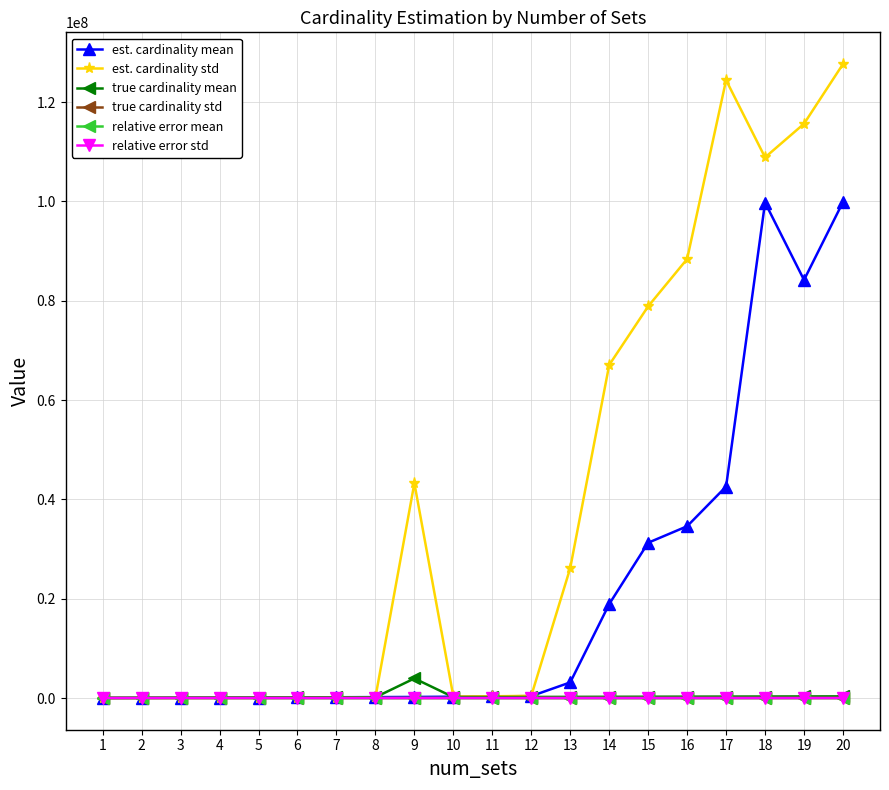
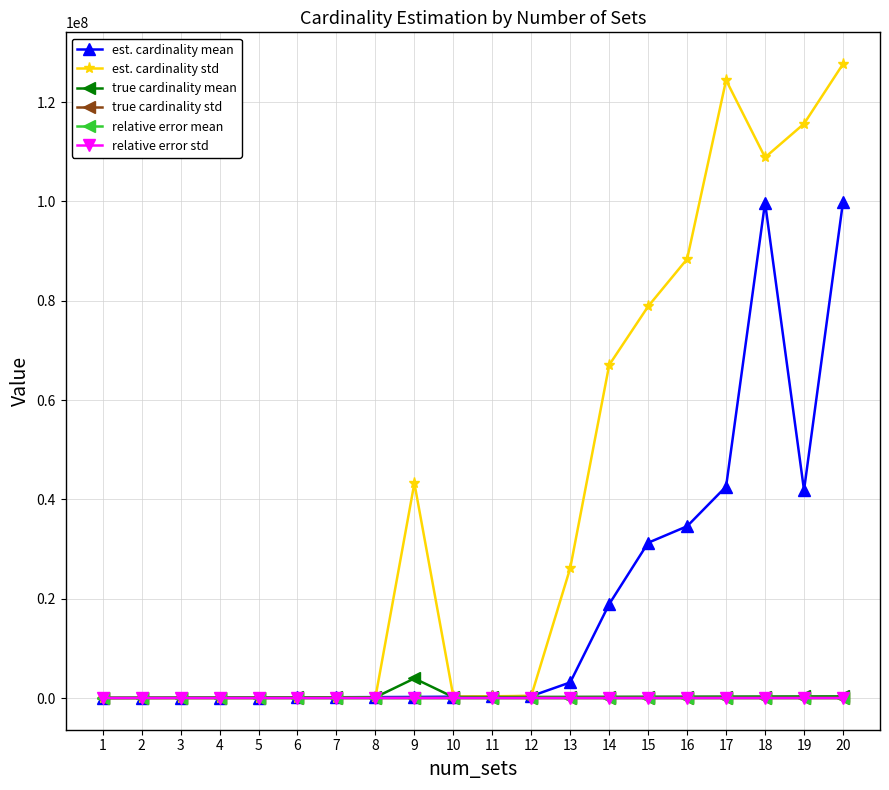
  {
    "est. cardinality mean": {
      "13": 3000000,
      "14": 19000000,
      "15": 31000000,
      "16": 35000000,
      "17": 43000000,
      "18": 100000000,
-     "19": 84000000,
+     "19": 42000000,
      "20": 100000000
    },
    "est. cardinality std": {
      "9": 43000000,
      "13": 26000000,
      "14": 67000000,
      "15": 79000000,
      "16": 88000000,
      "17": 124000000,
      "18": 109000000,
      "19": 116000000,
      "20": 128000000
    },
    "true cardinality mean": {
      "9": 4000000
    }
  }
